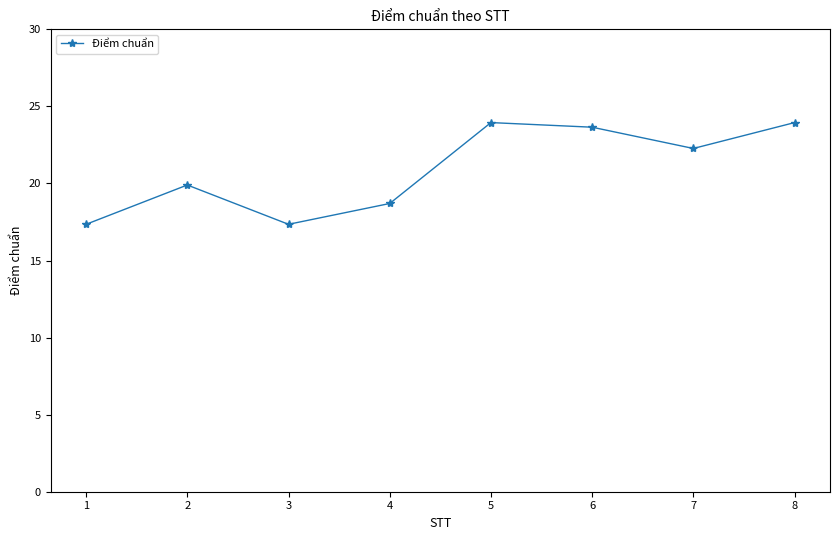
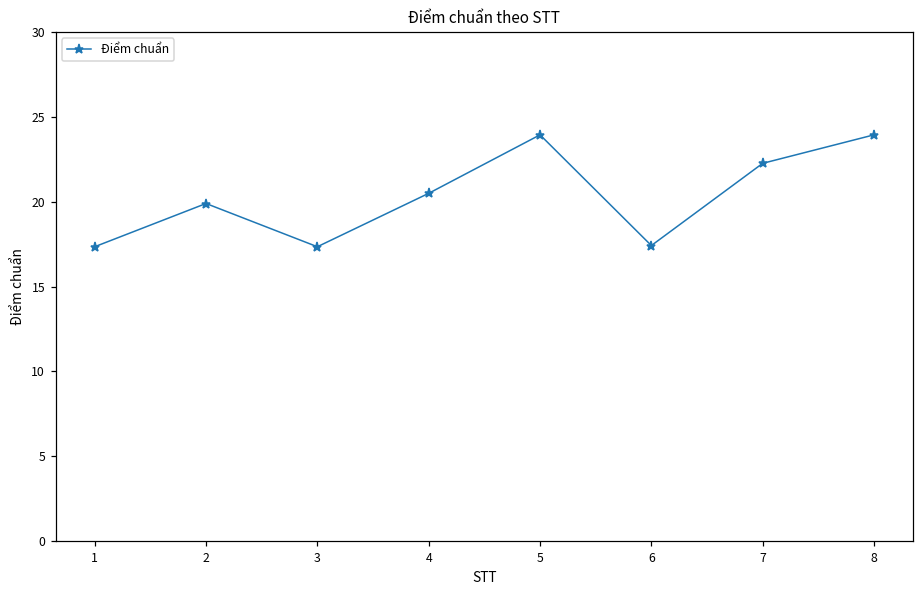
  {
    "1": 17.4,
    "2": 19.9,
    "3": 17.4,
-   "4": 18.7,
+   "4": 20.5,
    "5": 24.0,
-   "6": 23.7,
+   "6": 17.4,
    "7": 22.3,
    "8": 24.0
  }
